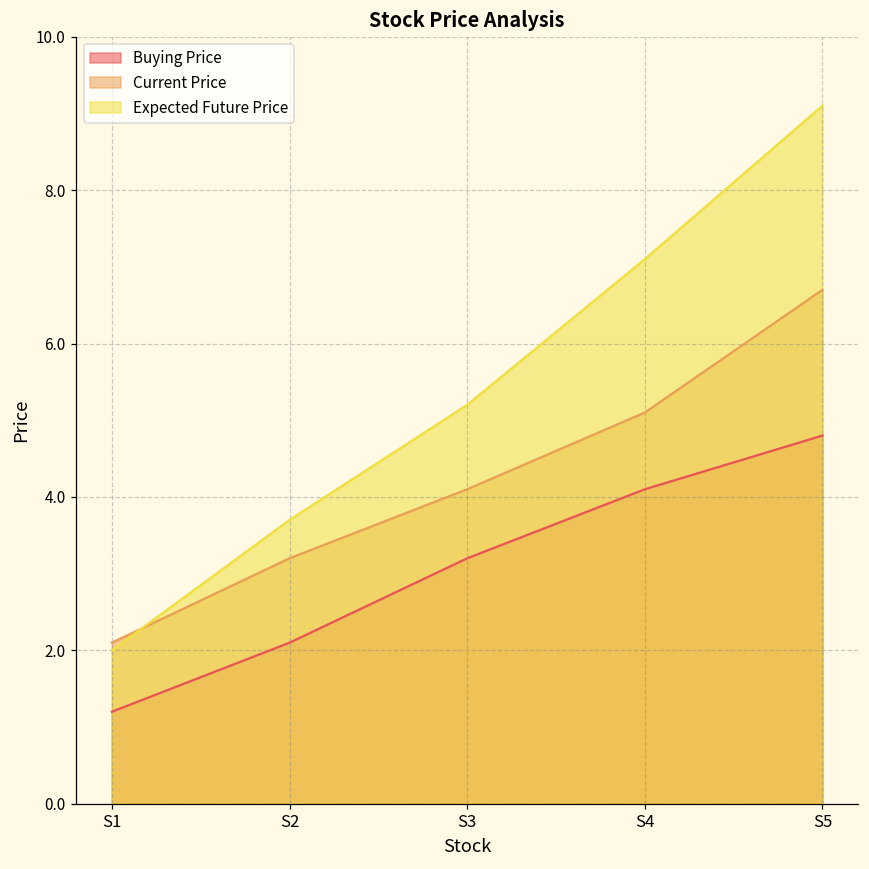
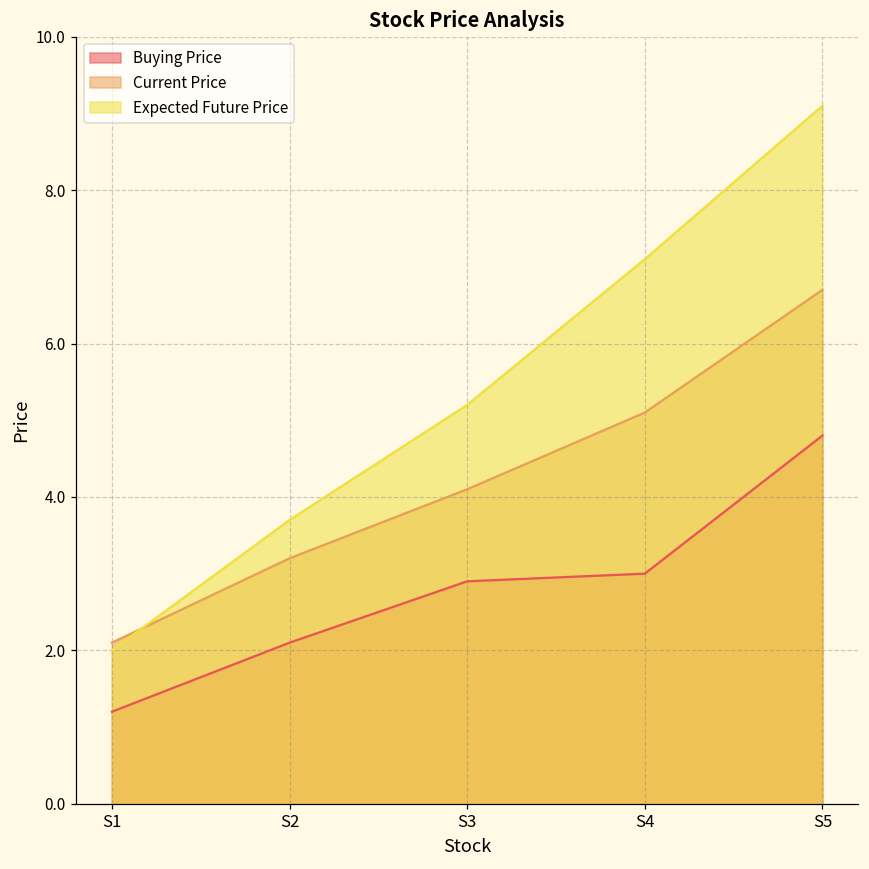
  {
    "Buying Price": {
      "S1": 1.2,
      "S2": 2.1,
-     "S3": 3.2,
-     "S4": 4.1,
+     "S3": 2.9,
+     "S4": 3.0,
      "S5": 4.8
    }
  }
